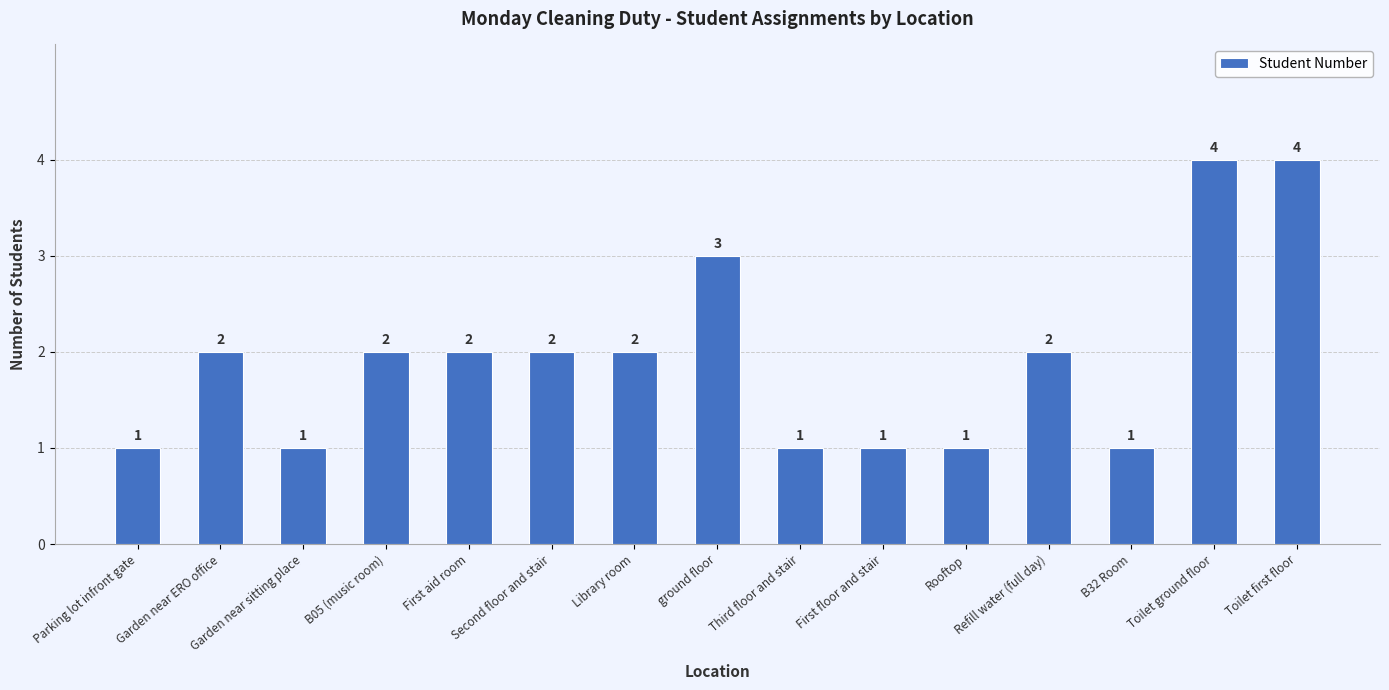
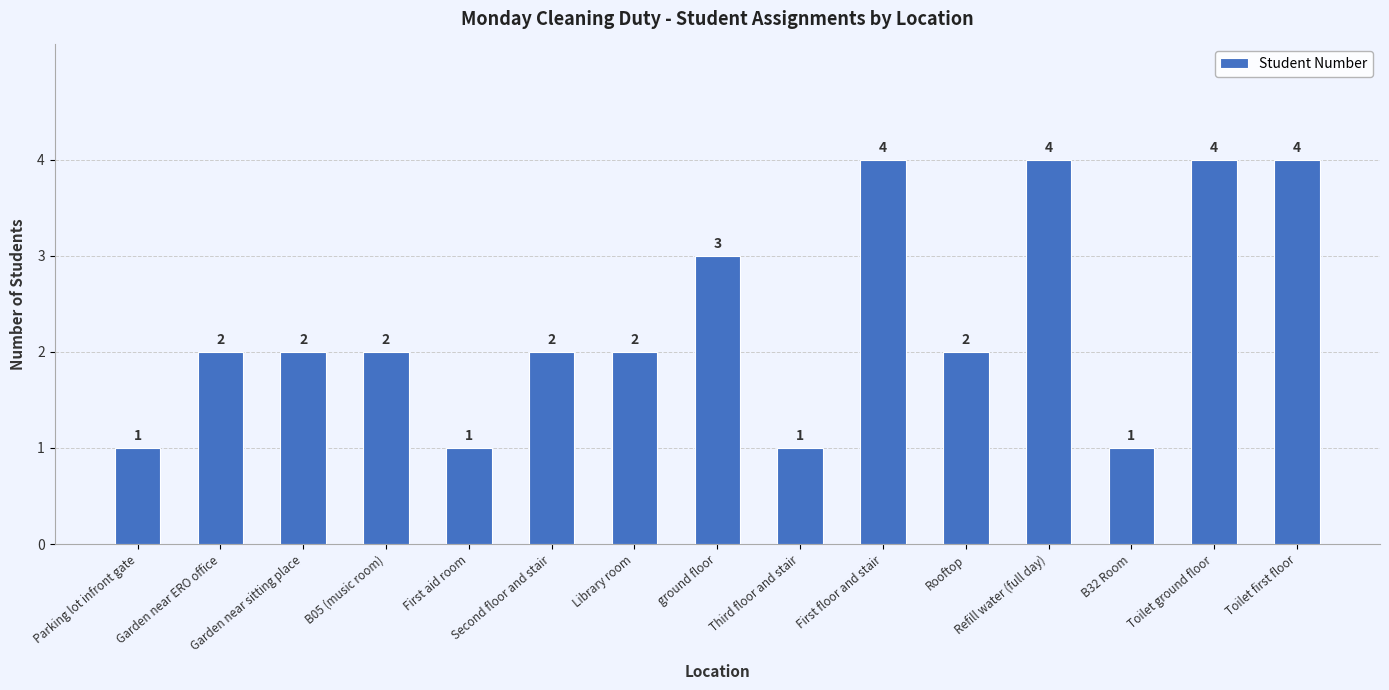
  {
    "Parking lot infront gate": 1,
    "Garden near ERO office": 2,
-   "Garden near sitting place": 1,
+   "Garden near sitting place": 2,
    "B05 (music room)": 2,
-   "First aid room": 2,
+   "First aid room": 1,
    "Second floor and stair": 2,
    "Library room": 2,
    "ground floor": 3,
    "Third floor and stair": 1,
-   "First floor and stair": 1,
-   "Rooftop": 1,
-   "Refill water (full day)": 2,
+   "First floor and stair": 4,
+   "Rooftop": 2,
+   "Refill water (full day)": 4,
    "B32 Room": 1,
    "Toilet ground floor": 4,
    "Toilet first floor": 4
  }
